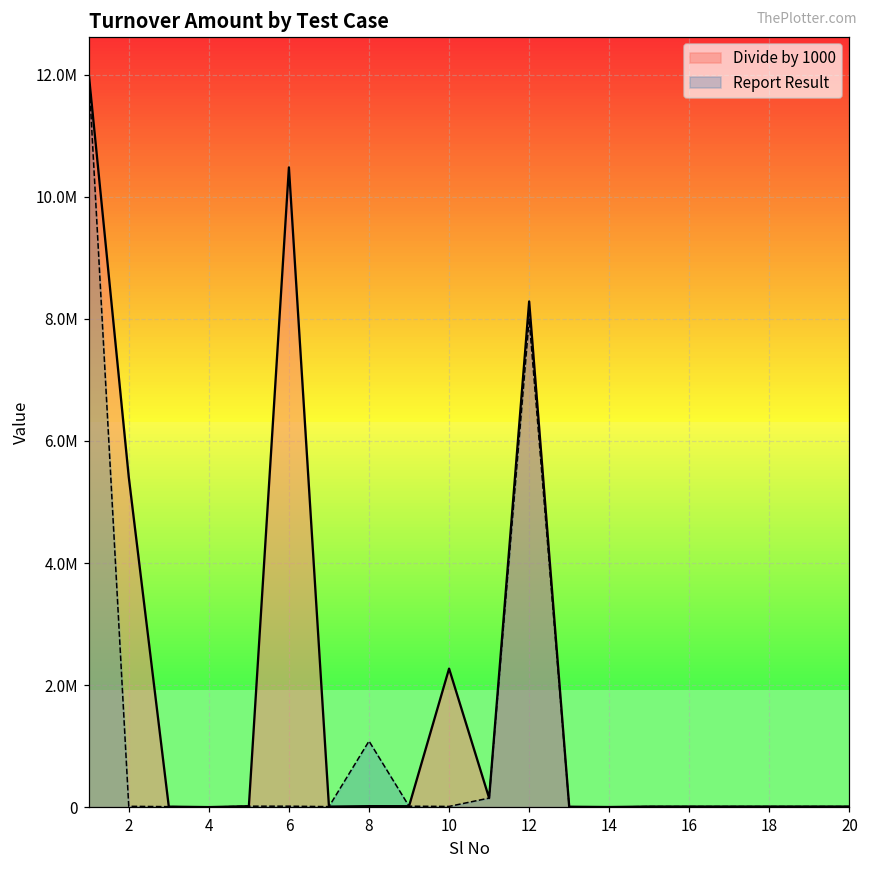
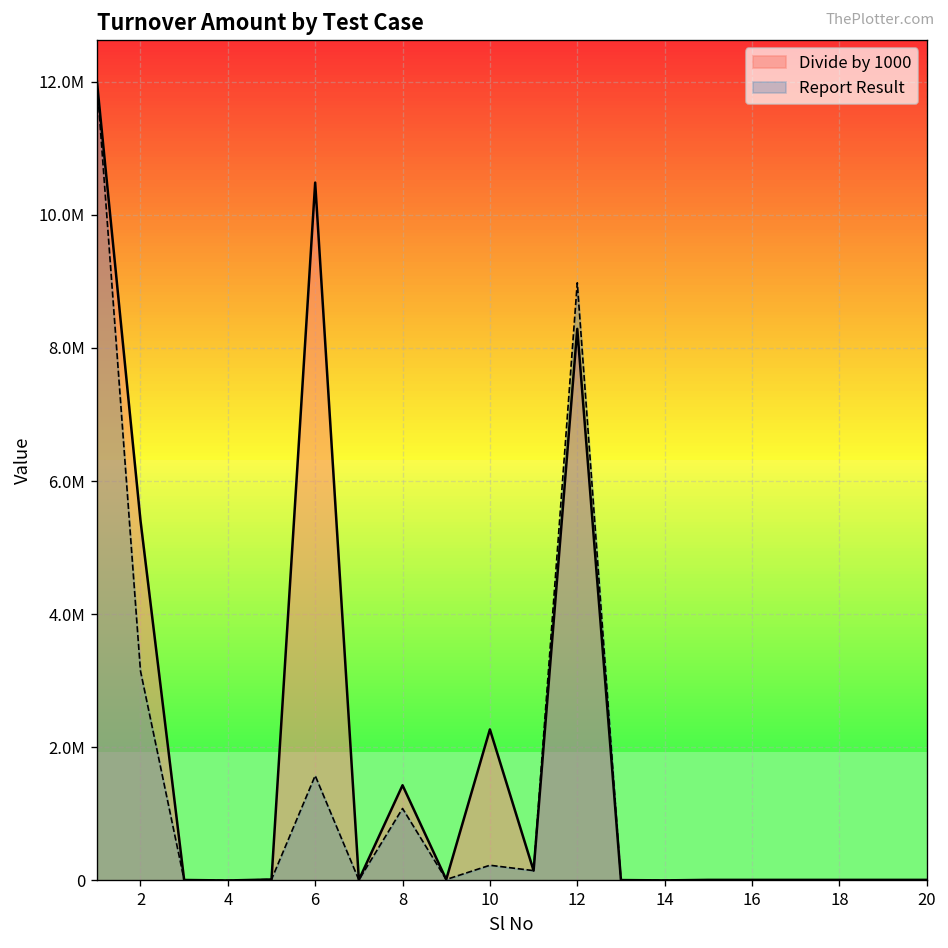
  {
    "Divide by 1000": {
      "2": 5400000,
      "6": 10500000,
-     "8": 0,
+     "8": 1400000,
      "10": 2300000,
      "12": 8300000
    },
    "Report Result": {
-     "2": 0,
-     "6": 0,
+     "2": 3100000,
+     "6": 1600000,
      "8": 1100000,
-     "10": 0,
-     "12": 8000000
+     "10": 200000,
+     "12": 9000000
    }
  }
